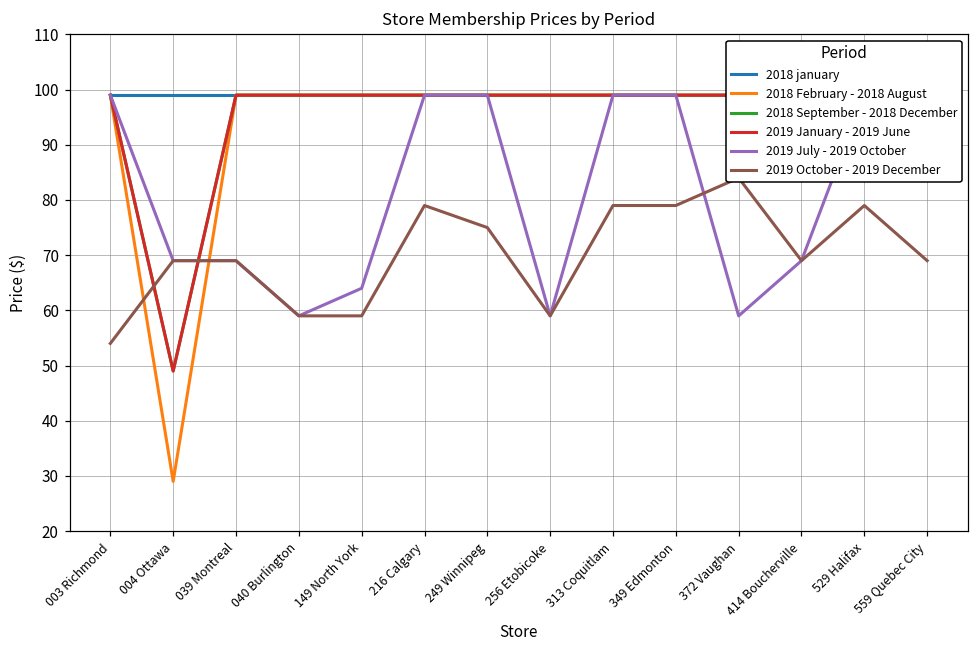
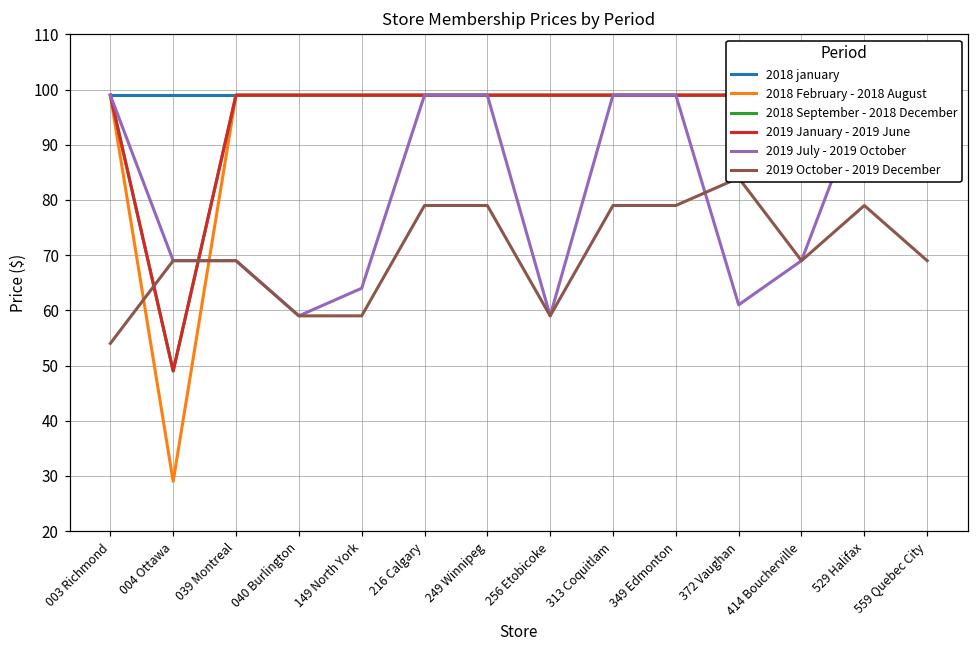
  {
    "2018 january": {
      "004 Ottawa": 99
    },
    "2018 February - 2018 August": {
      "004 Ottawa": 29
    },
    "2019 January - 2019 June": {
      "004 Ottawa": 49
    },
    "2019 July - 2019 October": {
      "149 North York": 64,
-     "372 Vaughan": 59
+     "372 Vaughan": 61
    },
    "2019 October - 2019 December": {
      "003 Richmond": 54,
      "149 North York": 59,
      "216 Calgary": 79,
-     "249 Winnipeg": 75,
+     "249 Winnipeg": 79,
      "313 Coquitlam": 79,
      "349 Edmonton": 79,
      "372 Vaughan": 84,
      "529 Halifax": 79,
      "559 Quebec City": 69
    }
  }
